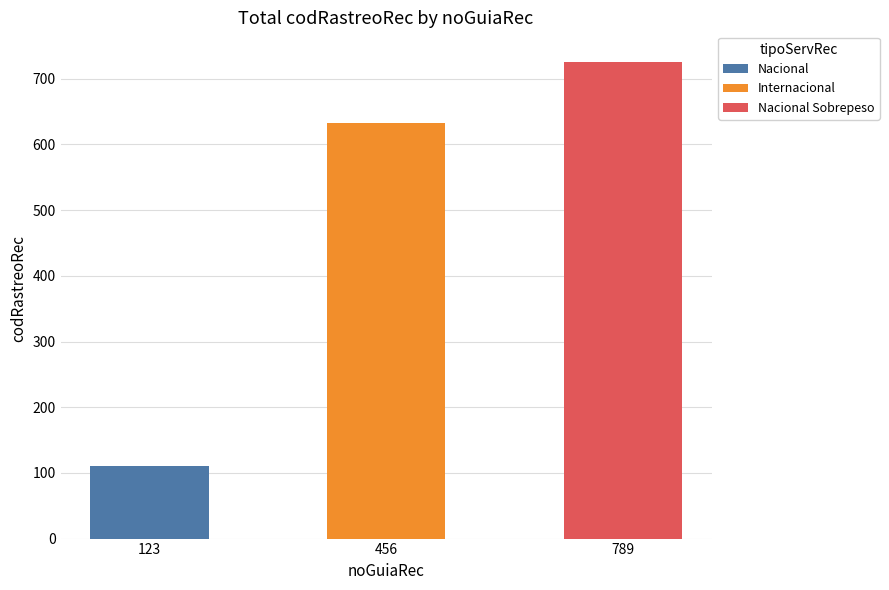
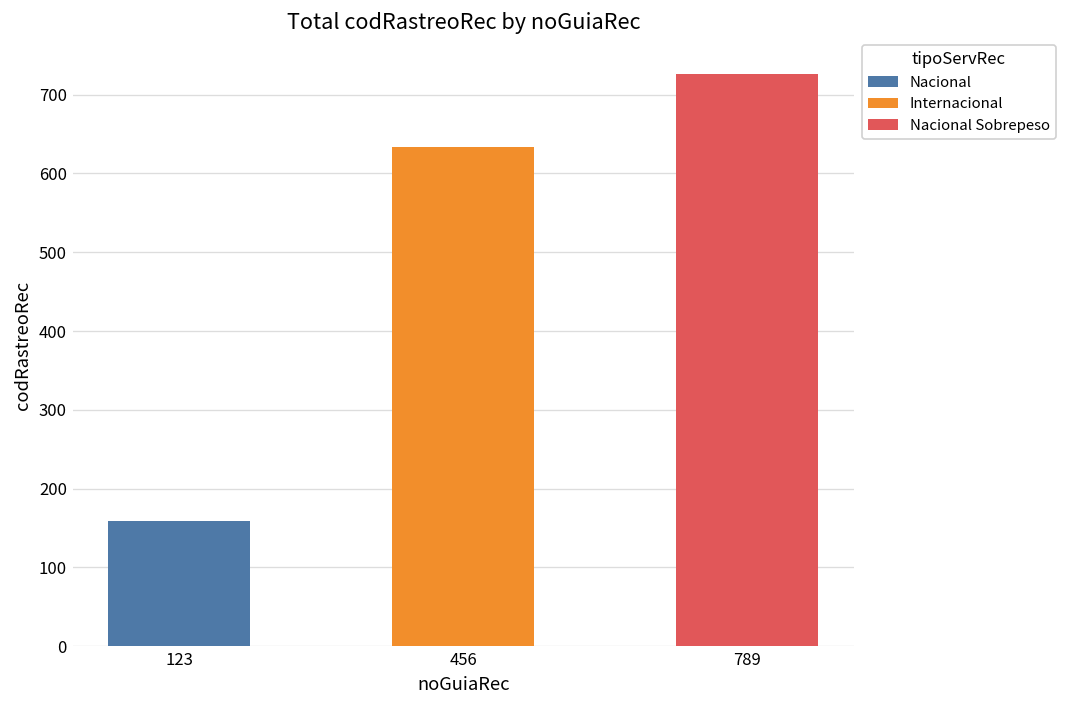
  {
-   "123": 110,
+   "123": 160,
    "456": 630,
    "789": 730
  }
